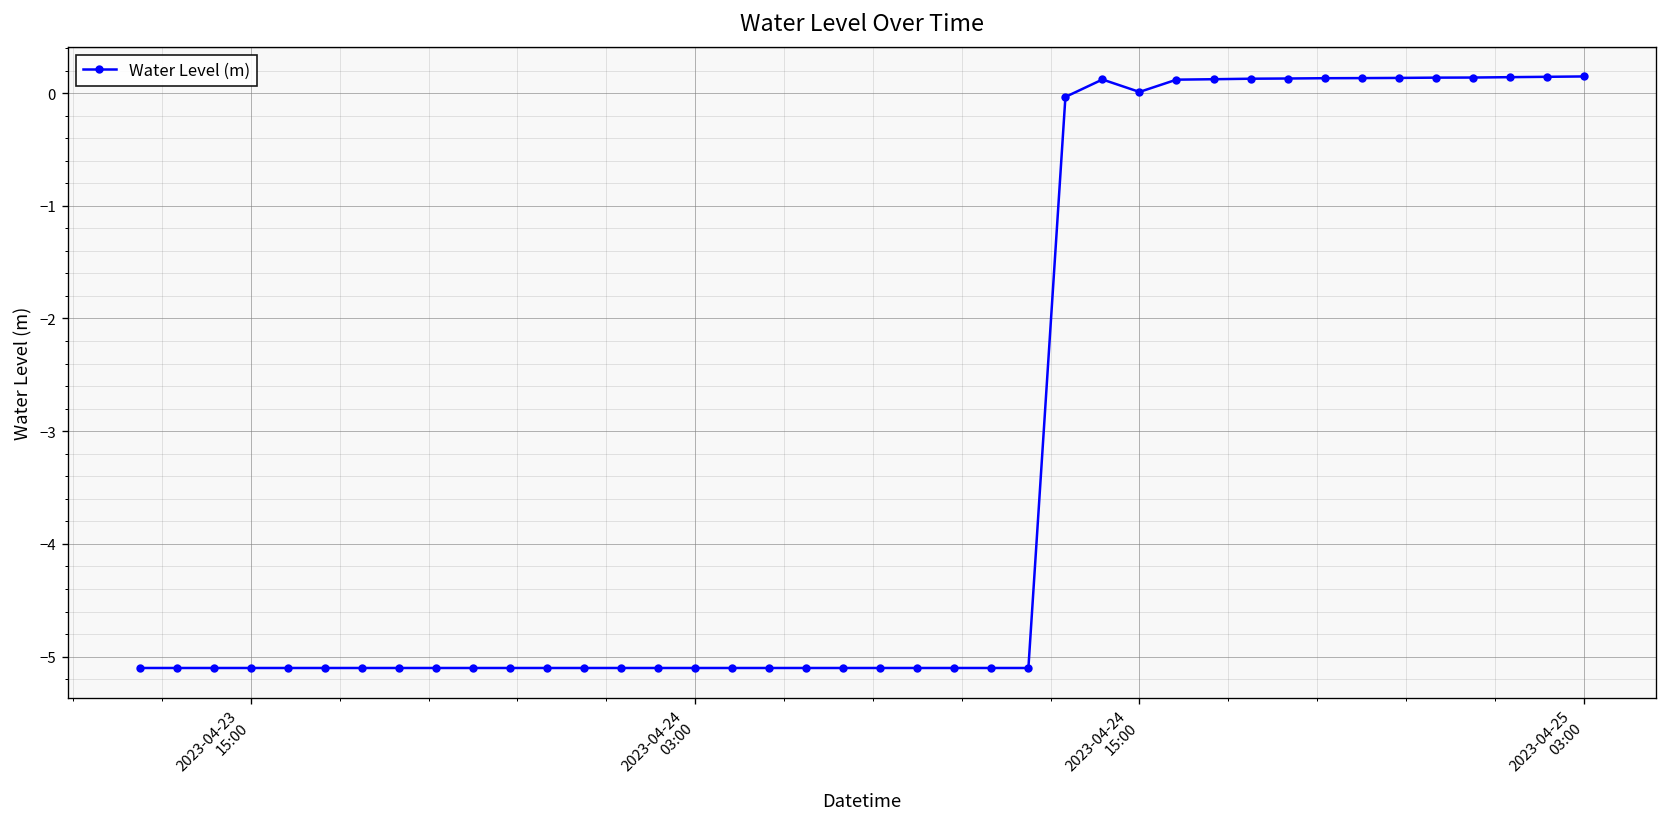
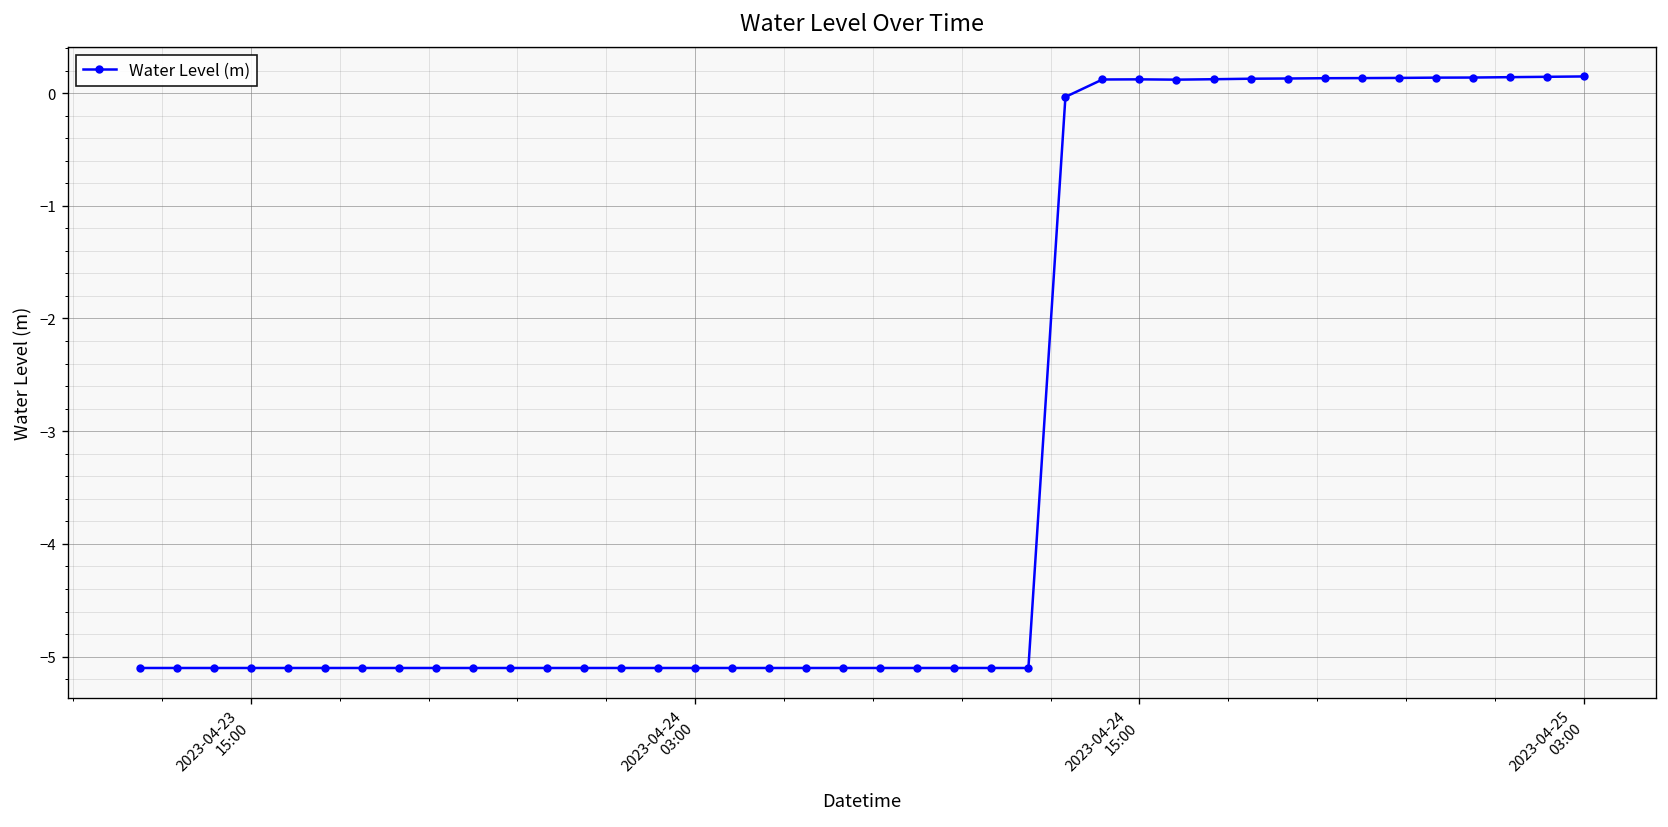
  {
    "2023-04-23 15:00": -5.1,
    "2023-04-24 03:00": -5.1,
-   "2023-04-24 15:00": 0.0,
+   "2023-04-24 15:00": 0.1,
    "2023-04-25 03:00": 0.1
  }
